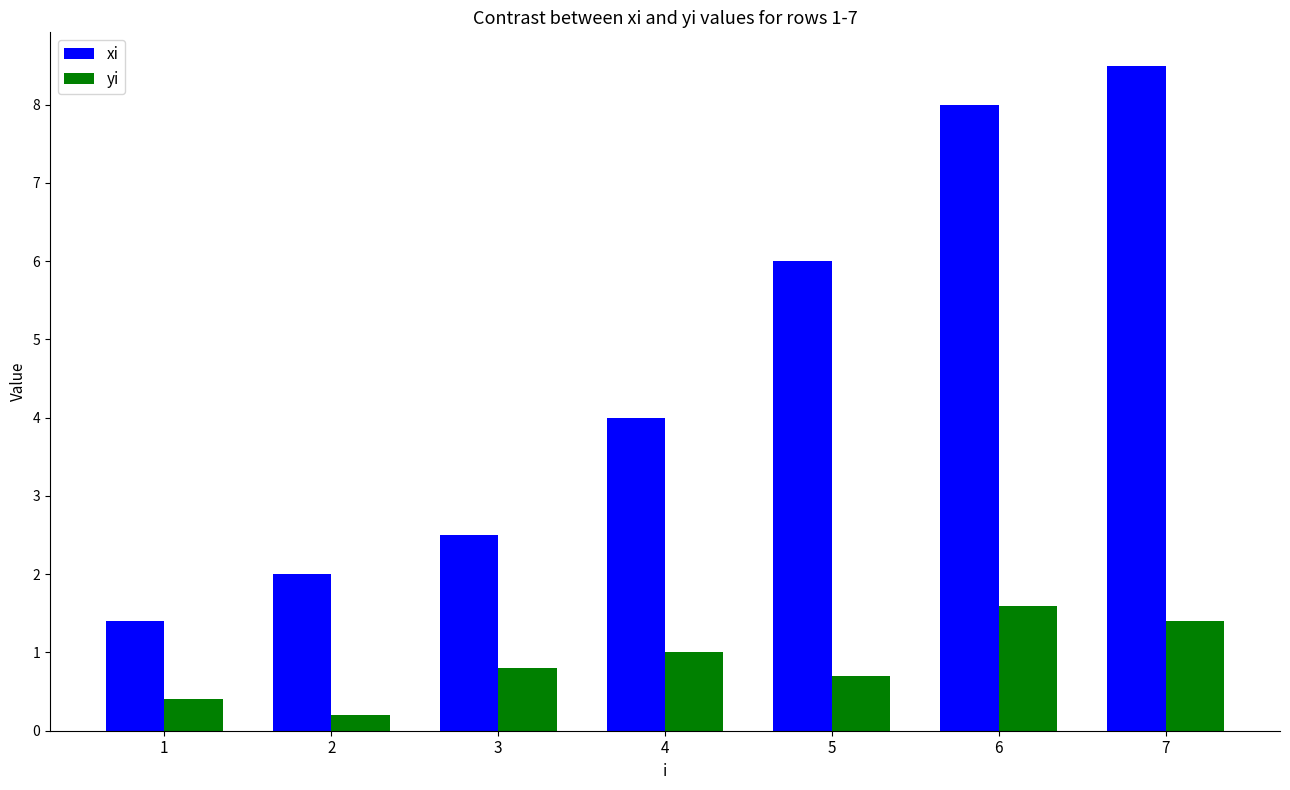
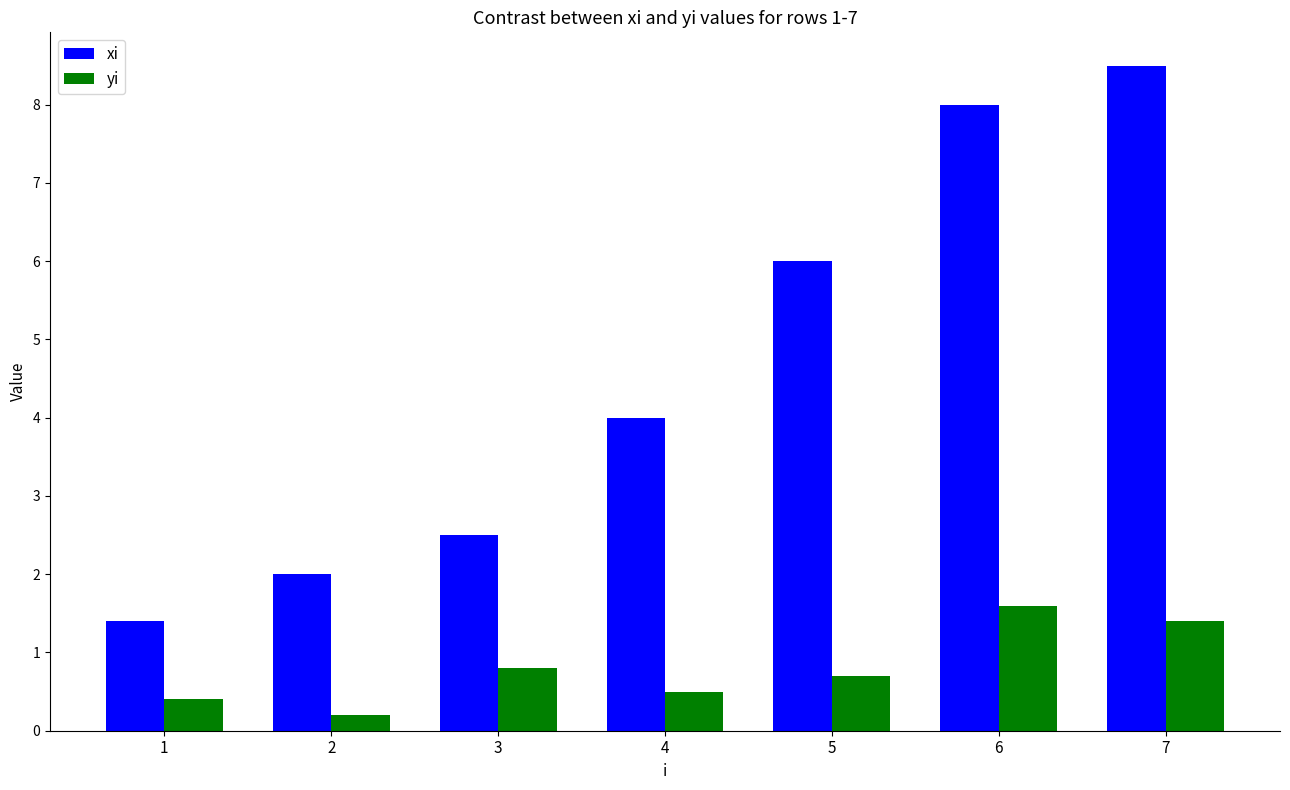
  {
    "xi": {
      "1": 1.4,
      "2": 2.0,
      "3": 2.5,
      "4": 4.0,
      "5": 6.0,
      "6": 8.0,
      "7": 8.5
    },
    "yi": {
      "1": 0.4,
      "2": 0.2,
      "3": 0.8,
-     "4": 1.0,
+     "4": 0.5,
      "5": 0.7,
      "6": 1.6,
      "7": 1.4
    }
  }
